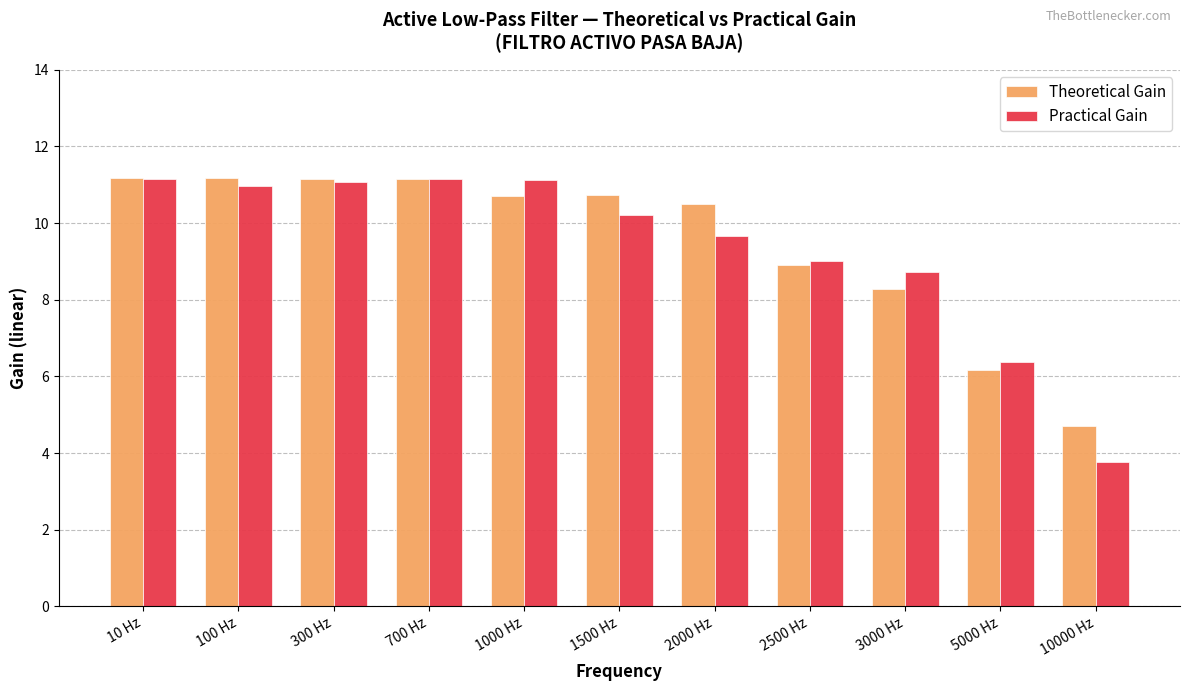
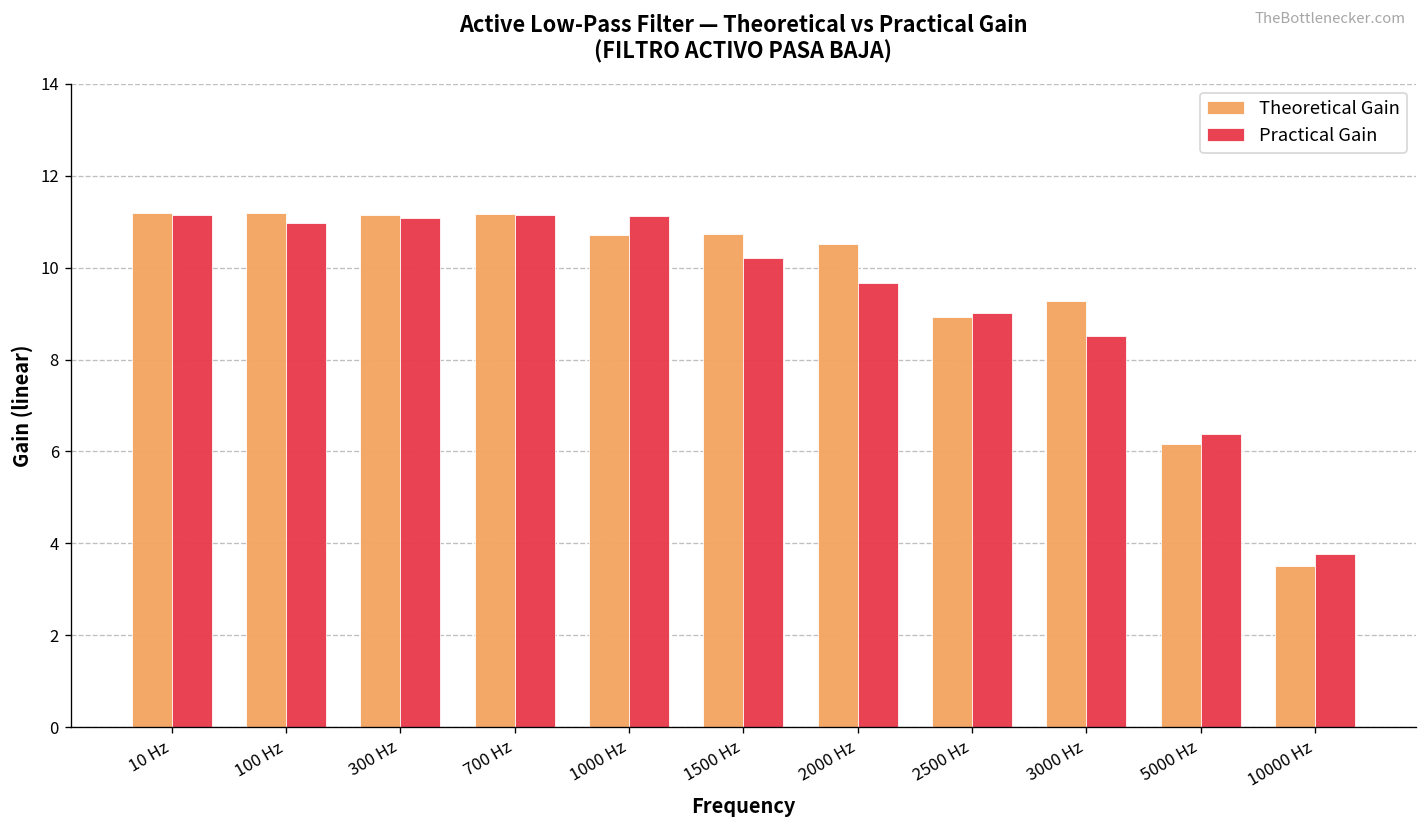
  {
    "Theoretical Gain": {
      "10 Hz": 11.2,
      "100 Hz": 11.2,
      "300 Hz": 11.1,
      "700 Hz": 11.2,
      "1000 Hz": 10.7,
      "1500 Hz": 10.7,
      "2000 Hz": 10.5,
      "2500 Hz": 8.9,
-     "3000 Hz": 8.3,
+     "3000 Hz": 9.3,
      "5000 Hz": 6.2,
-     "10000 Hz": 4.7
+     "10000 Hz": 3.5
    },
    "Practical Gain": {
      "10 Hz": 11.1,
      "100 Hz": 11.0,
      "300 Hz": 11.1,
      "700 Hz": 11.1,
      "1000 Hz": 11.1,
      "1500 Hz": 10.2,
      "2000 Hz": 9.7,
      "2500 Hz": 9.0,
-     "3000 Hz": 8.7,
+     "3000 Hz": 8.5,
      "5000 Hz": 6.4,
      "10000 Hz": 3.8
    }
  }
